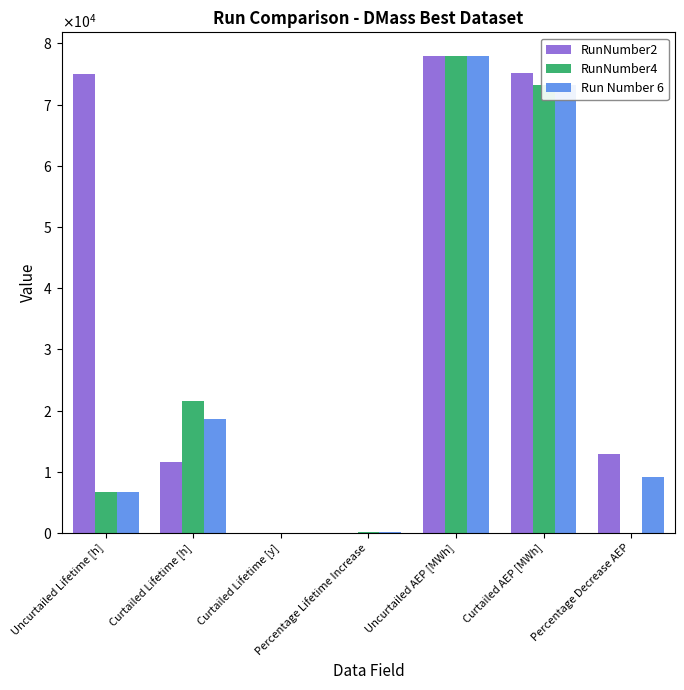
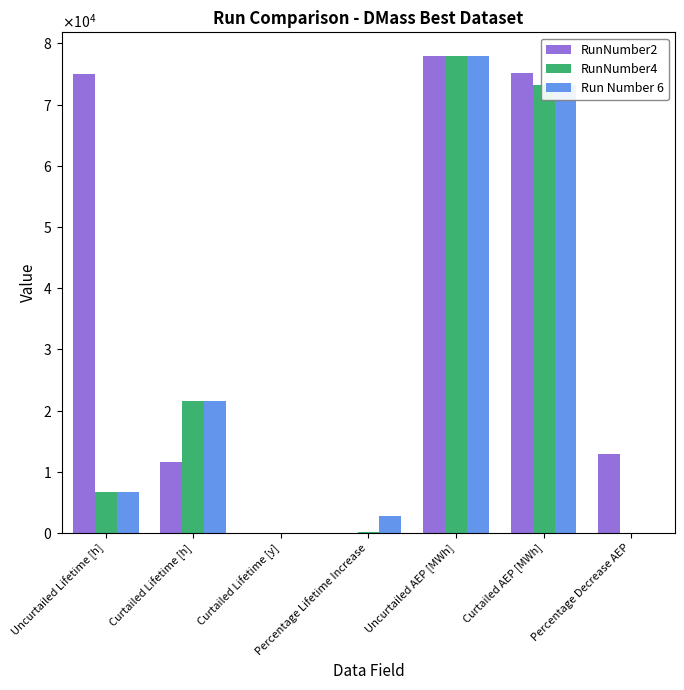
  {
    "RunNumber2": {
      "Uncurtailed Lifetime [h]": 75000,
      "Curtailed Lifetime [h]": 12000,
      "Uncurtailed AEP [MWh]": 78000,
      "Curtailed AEP [MWh]": 75000,
      "Percentage Decrease AEP": 13000
    },
    "RunNumber4": {
      "Uncurtailed Lifetime [h]": 7000,
      "Curtailed Lifetime [h]": 22000,
      "Uncurtailed AEP [MWh]": 78000
    },
    "Run Number 6": {
      "Uncurtailed Lifetime [h]": 7000,
-     "Curtailed Lifetime [h]": 19000,
-     "Percentage Lifetime Increase": 0,
+     "Curtailed Lifetime [h]": 22000,
+     "Percentage Lifetime Increase": 3000,
      "Uncurtailed AEP [MWh]": 78000,
-     "Percentage Decrease AEP": 9000
+     "Percentage Decrease AEP": 0
    }
  }
